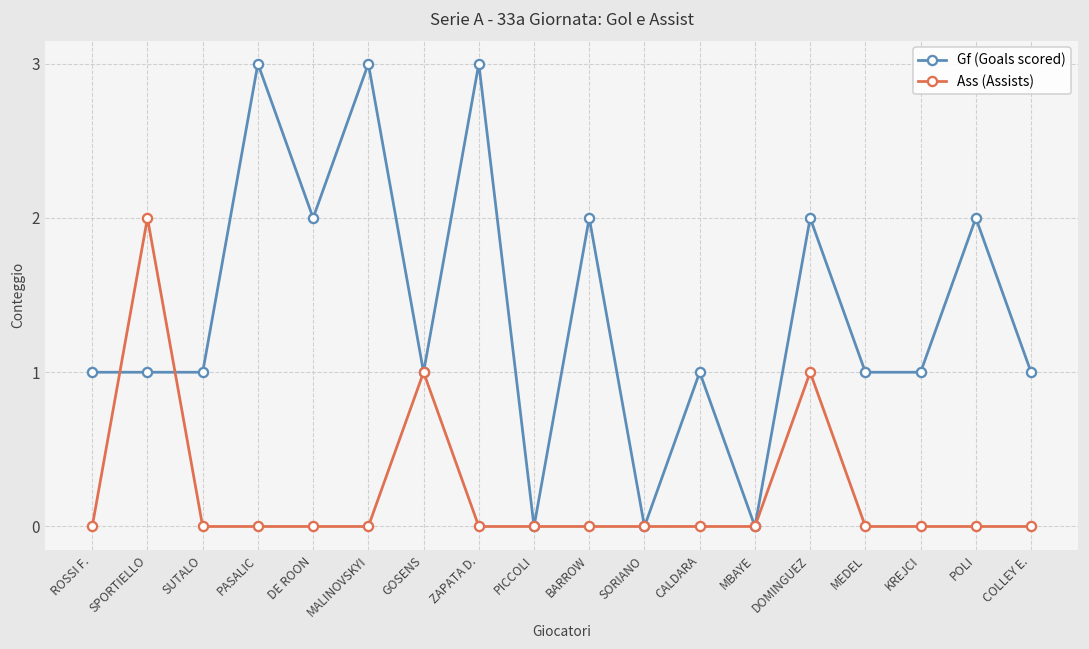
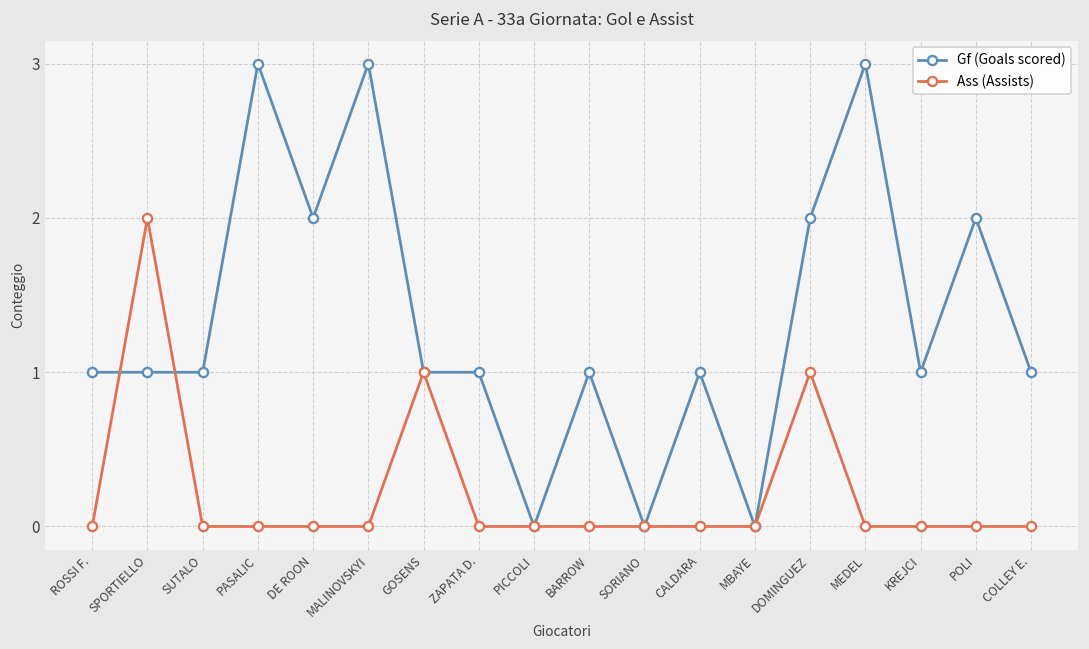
  {
    "Gf (Goals scored)": {
      "ROSSI F.": 1,
      "SPORTIELLO": 1,
      "SUTALO": 1,
      "PASALIC": 3,
      "DE ROON": 2,
      "MALINOVSKYI": 3,
-     "ZAPATA D.": 3,
-     "BARROW": 2,
+     "ZAPATA D.": 1,
+     "BARROW": 1,
      "CALDARA": 1,
      "DOMINGUEZ": 2,
-     "MEDEL": 1,
+     "MEDEL": 3,
      "KREJCI": 1,
      "POLI": 2,
      "COLLEY E.": 1
    },
    "Ass (Assists)": {
      "ROSSI F.": 0,
      "SPORTIELLO": 2,
      "SUTALO": 0,
      "PASALIC": 0,
      "DE ROON": 0,
      "MALINOVSKYI": 0,
      "ZAPATA D.": 0,
      "BARROW": 0,
      "CALDARA": 0,
      "DOMINGUEZ": 1,
      "MEDEL": 0,
      "KREJCI": 0,
      "POLI": 0,
      "COLLEY E.": 0
    }
  }
